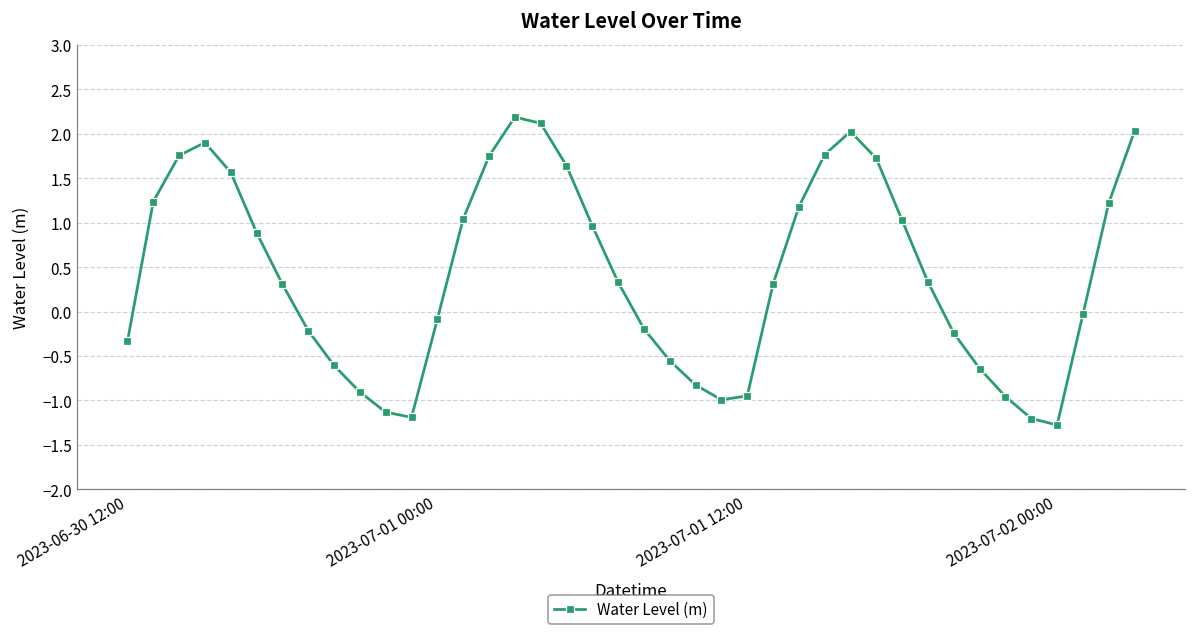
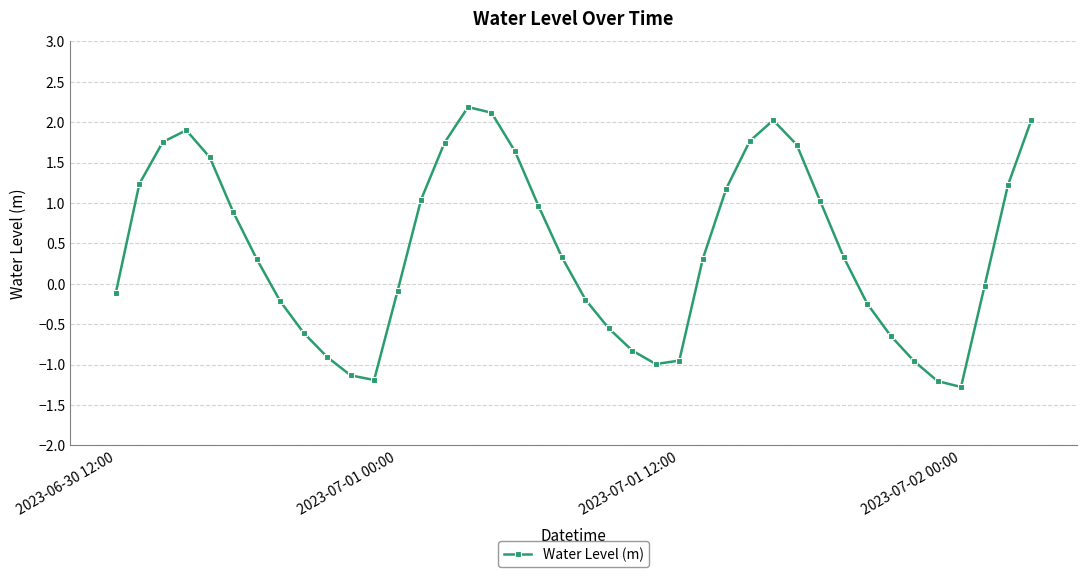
  {
-   "2023-06-30 12:00": -0.3,
+   "2023-06-30 12:00": -0.1,
    "2023-07-01 00:00": -0.1,
    "2023-07-01 12:00": -0.9,
    "2023-07-02 00:00": -1.3
  }
